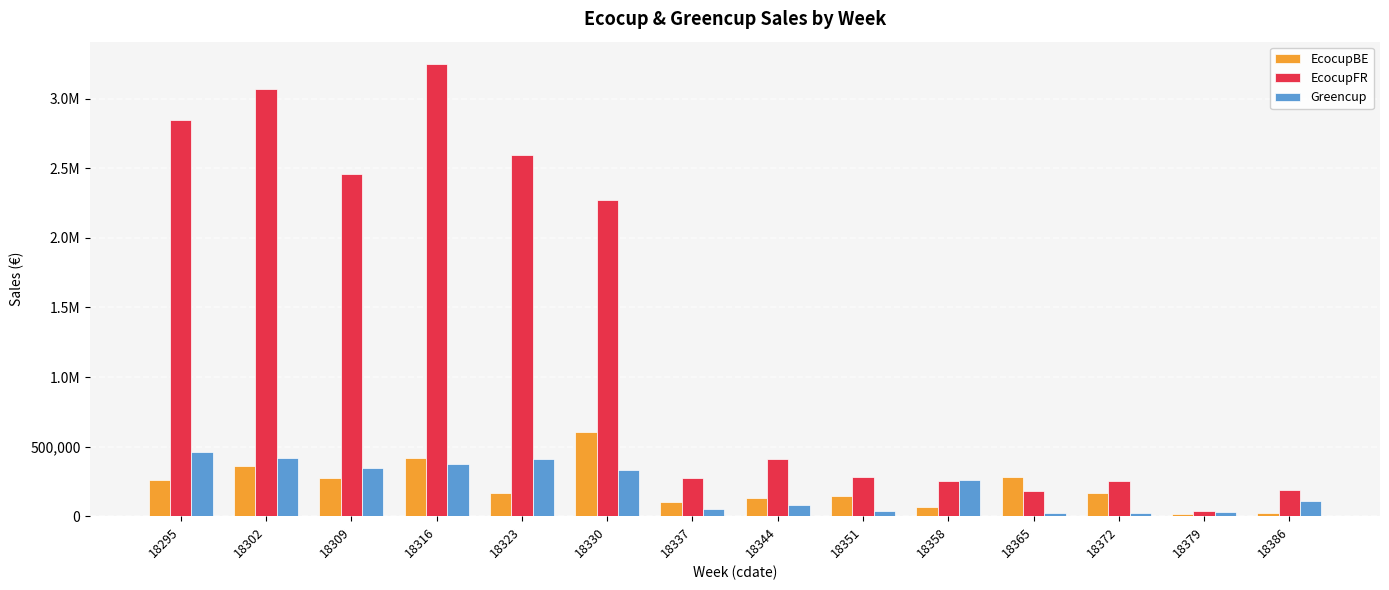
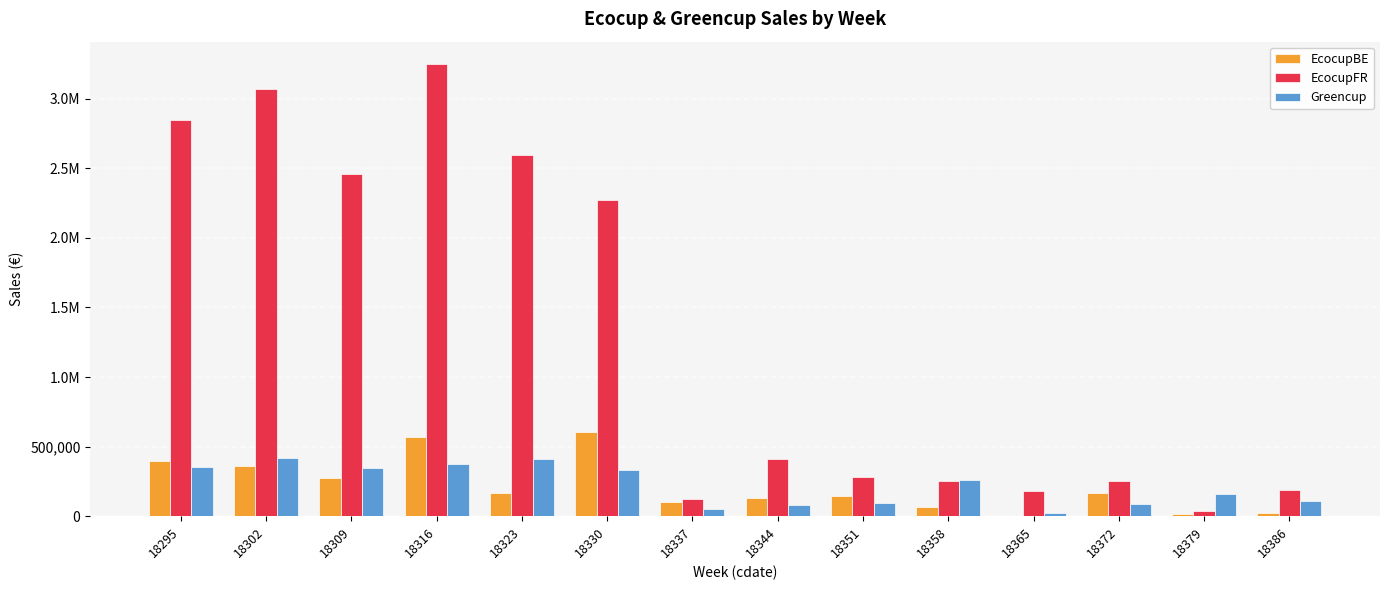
  {
    "EcocupBE": {
-     "18295": "260,000",
+     "18295": "400,000",
      "18302": "360,000",
      "18309": "270,000",
-     "18316": "420,000",
+     "18316": "570,000",
      "18323": "170,000",
      "18330": "600,000",
      "18337": "100,000",
      "18344": "130,000",
      "18351": "140,000",
      "18358": "70,000",
-     "18365": "280,000",
+     "18365": "0",
      "18372": "170,000",
      "18386": "20,000"
    },
    "EcocupFR": {
      "18295": "2,840,000",
      "18302": "3,070,000",
      "18309": "2,460,000",
      "18316": "3,250,000",
      "18323": "2,590,000",
      "18330": "2,270,000",
-     "18337": "270,000",
+     "18337": "120,000",
      "18344": "410,000",
      "18351": "280,000",
      "18358": "250,000",
      "18365": "180,000",
      "18372": "260,000",
      "18379": "30,000",
      "18386": "190,000"
    },
    "Greencup": {
-     "18295": "460,000",
+     "18295": "350,000",
      "18302": "420,000",
      "18309": "340,000",
      "18316": "370,000",
      "18323": "410,000",
      "18330": "330,000",
      "18337": "50,000",
      "18344": "80,000",
-     "18351": "30,000",
+     "18351": "90,000",
      "18358": "260,000",
      "18365": "30,000",
-     "18372": "20,000",
-     "18379": "30,000",
+     "18372": "90,000",
+     "18379": "160,000",
      "18386": "110,000"
    }
  }
